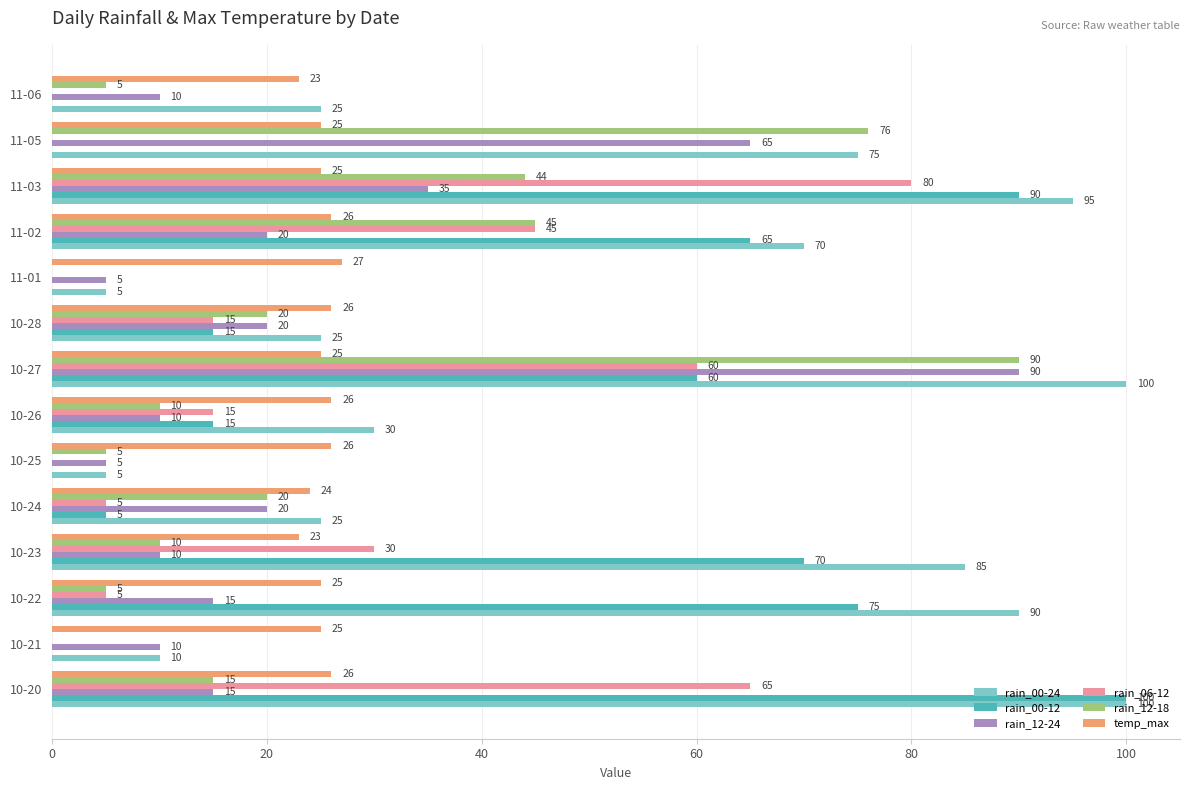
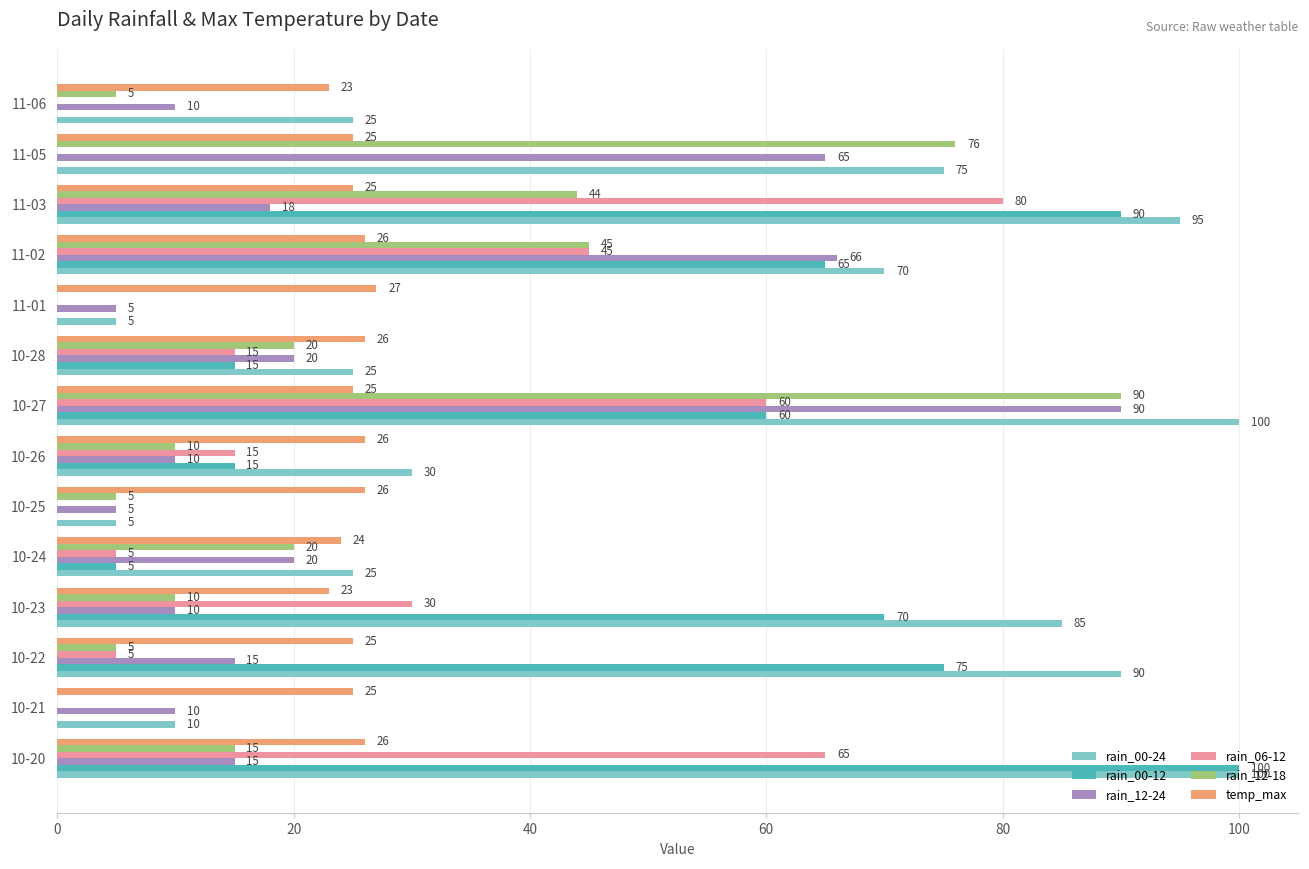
  {
    "rain_12-24": {
      "11-06": 10,
      "11-05": 65,
-     "11-03": 35,
-     "11-02": 20,
+     "11-03": 18,
+     "11-02": 66,
      "11-01": 5,
      "10-28": 20,
      "10-27": 90,
      "10-26": 10,
      "10-25": 5,
      "10-24": 20,
      "10-23": 10,
      "10-22": 15,
      "10-21": 10,
      "10-20": 15
    },
    "rain_12-18": {
      "11-06": 5,
      "11-05": 76,
      "11-03": 44,
      "10-28": 20,
      "10-27": 90,
      "10-26": 10,
      "10-25": 5,
      "10-24": 20,
      "10-23": 10,
      "10-20": 15
    }
  }
